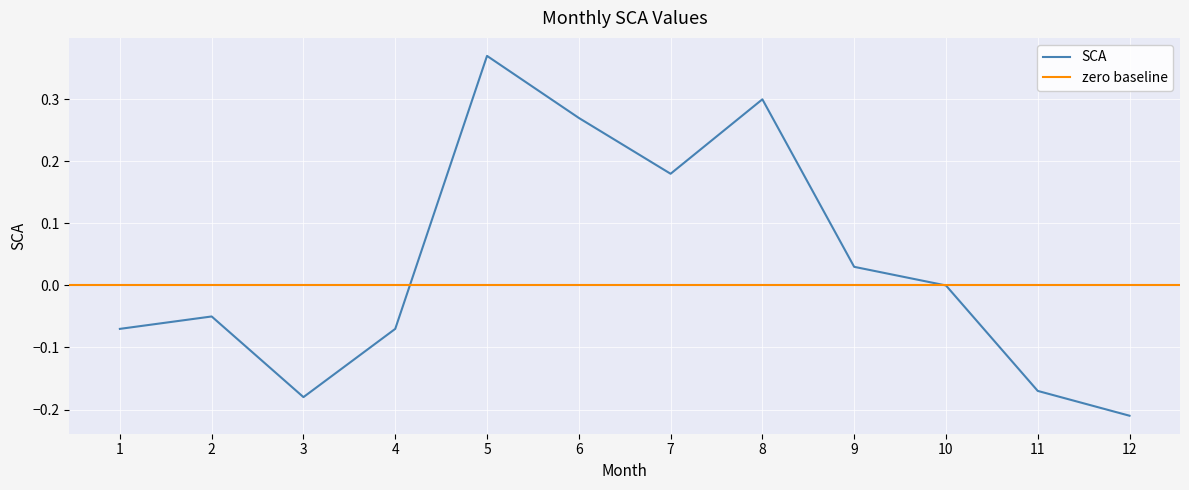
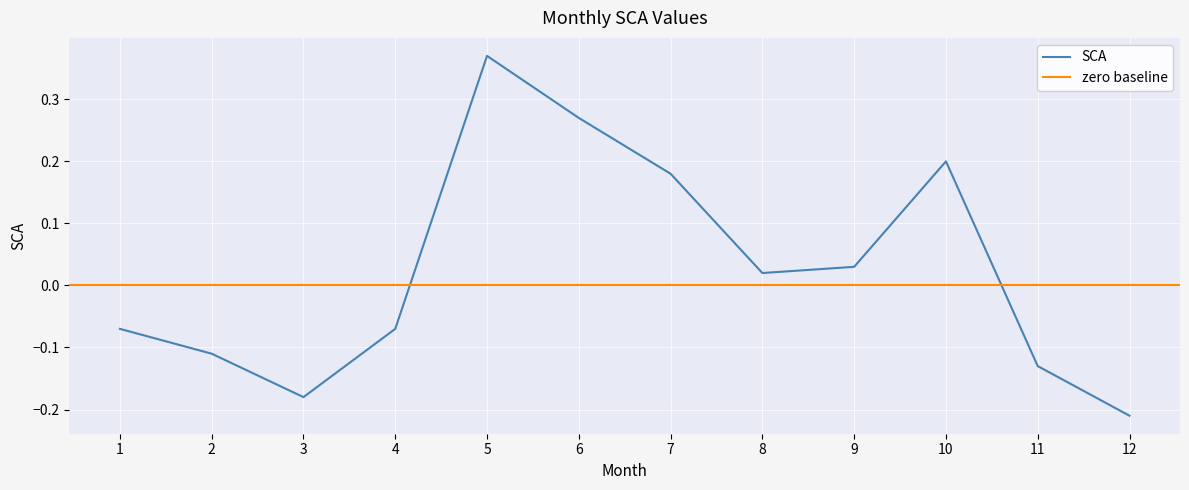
  {
    "1": -0.07,
-   "2": -0.05,
+   "2": -0.11,
    "3": -0.18,
    "4": -0.07,
    "5": 0.37,
    "6": 0.27,
    "7": 0.18,
-   "8": 0.30,
+   "8": 0.02,
    "9": 0.03,
-   "10": 0.0,
-   "11": -0.17,
+   "10": 0.2,
+   "11": -0.13,
    "12": -0.21
  }
